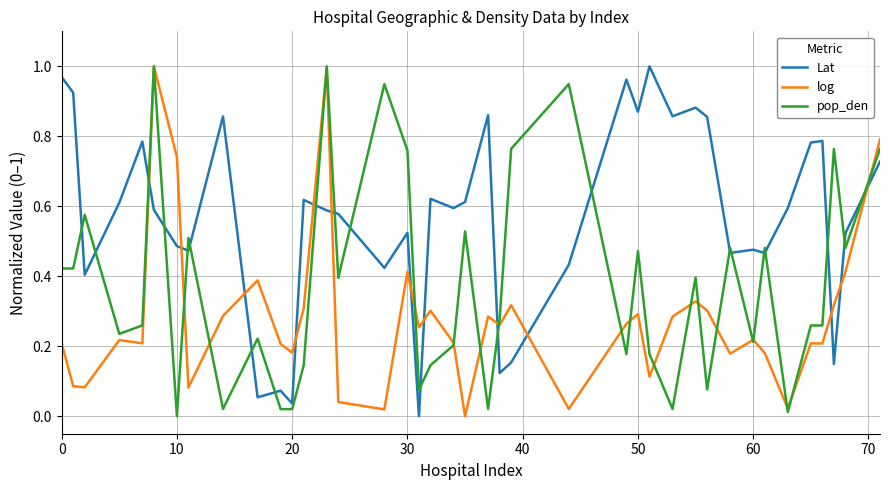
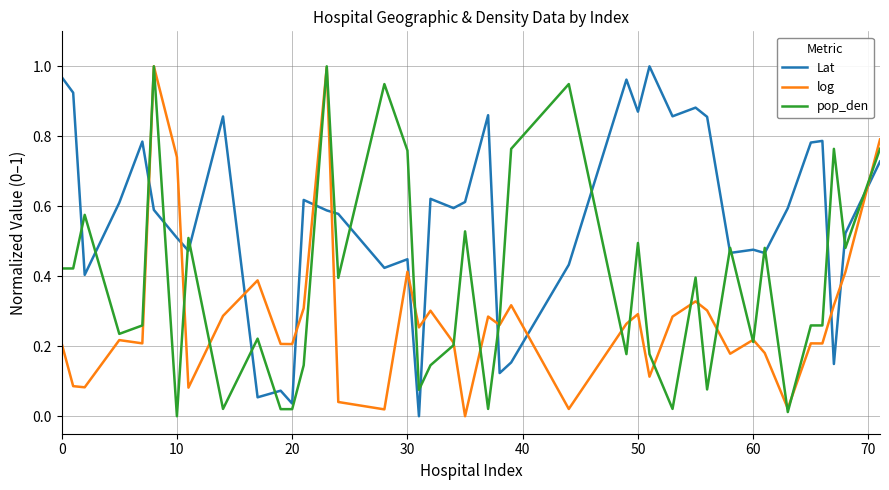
  {
    "Lat": {
      "0": 0.97,
-     "10": 0.49,
+     "10": 0.51,
      "20": 0.04,
-     "30": 0.52,
+     "30": 0.45,
      "50": 0.87,
      "60": 0.48
    },
    "log": {
      "0": 0.21,
      "10": 0.74,
-     "20": 0.18,
+     "20": 0.21,
      "30": 0.41,
      "50": 0.29
    },
    "pop_den": {
      "0": 0.42,
      "10": 0.00,
      "20": 0.02,
      "30": 0.76,
-     "50": 0.47
+     "50": 0.50
    }
  }
